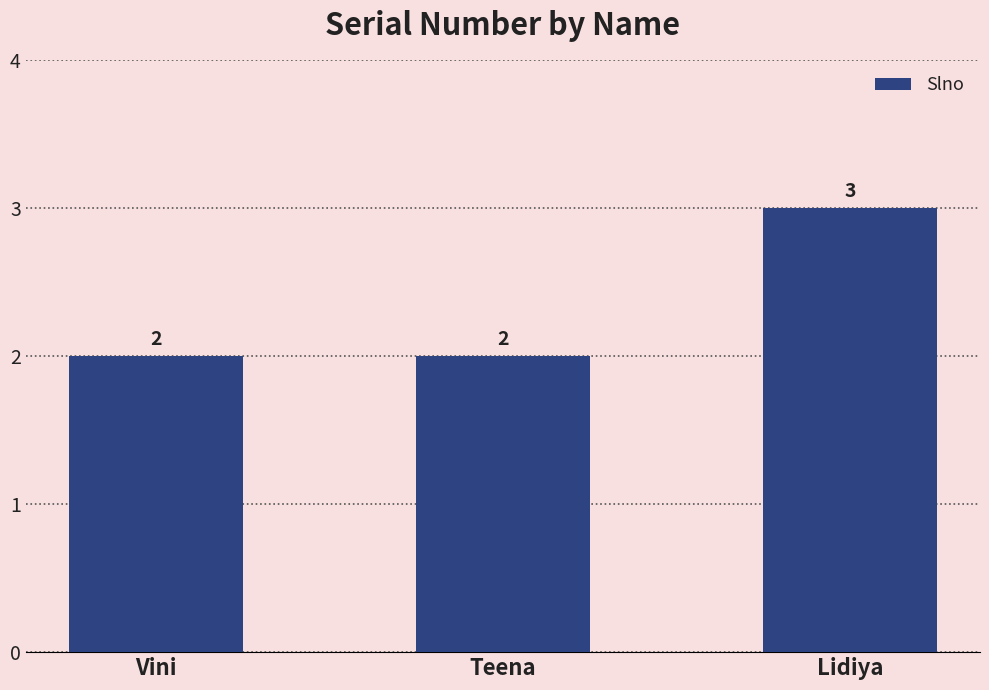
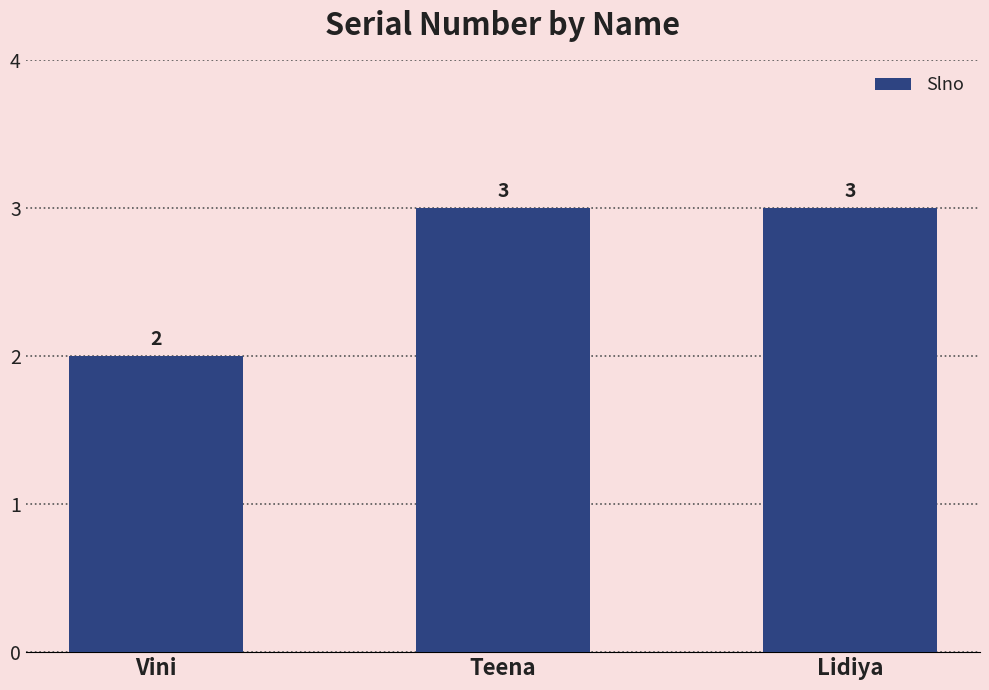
  {
    "Vini": 2,
-   "Teena": 2,
+   "Teena": 3,
    "Lidiya": 3
  }
